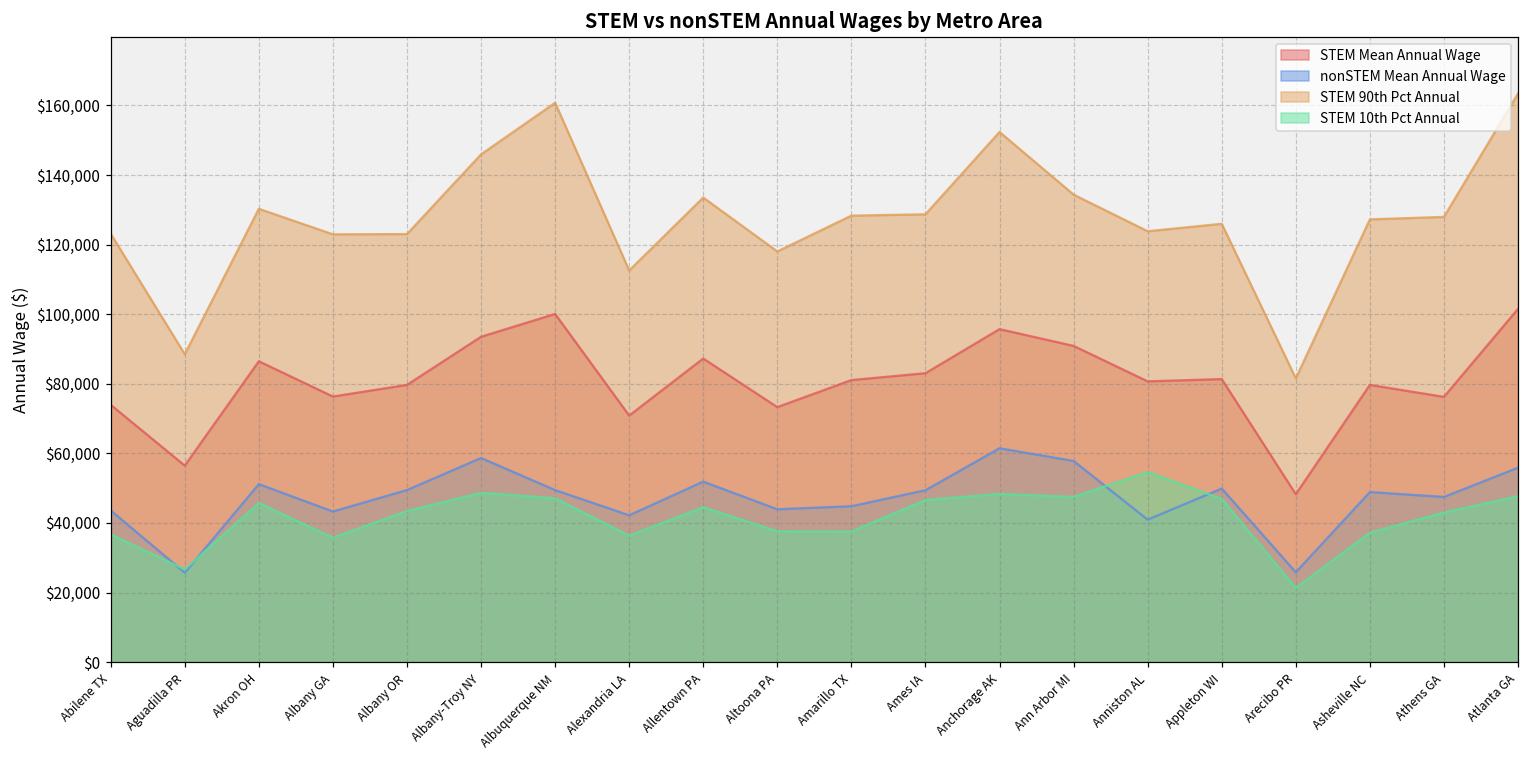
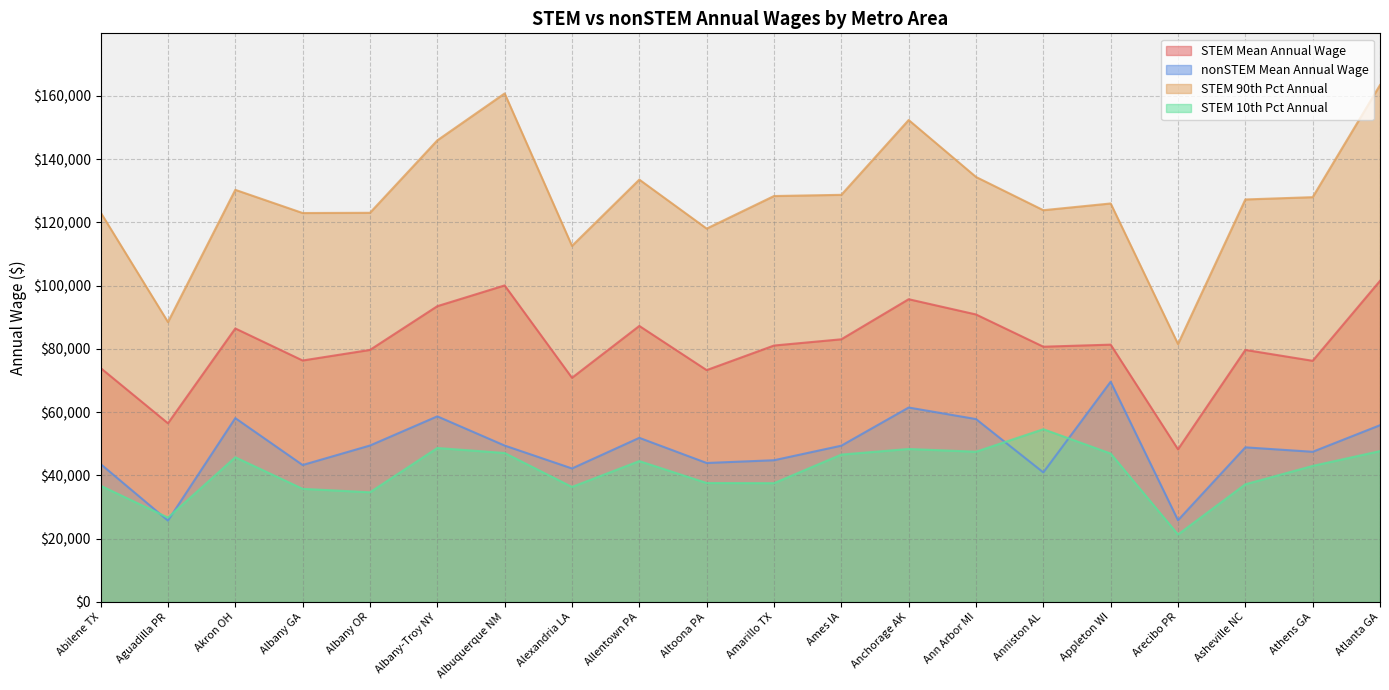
  {
    "nonSTEM Mean Annual Wage": {
      "Abilene TX": "$44,000",
      "Aguadilla PR": "$26,000",
-     "Akron OH": "$51,000",
+     "Akron OH": "$58,000",
      "Albany GA": "$43,000",
      "Albany OR": "$49,000",
      "Albany-Troy NY": "$59,000",
      "Albuquerque NM": "$49,000",
      "Alexandria LA": "$42,000",
      "Allentown PA": "$52,000",
      "Altoona PA": "$44,000",
      "Amarillo TX": "$45,000",
      "Ames IA": "$49,000",
      "Anchorage AK": "$61,000",
      "Ann Arbor MI": "$58,000",
      "Anniston AL": "$41,000",
-     "Appleton WI": "$50,000",
+     "Appleton WI": "$70,000",
      "Arecibo PR": "$26,000",
      "Asheville NC": "$49,000",
      "Athens GA": "$47,000",
      "Atlanta GA": "$56,000"
    },
    "STEM 10th Pct Annual": {
      "Abilene TX": "$37,000",
      "Aguadilla PR": "$27,000",
      "Akron OH": "$46,000",
      "Albany GA": "$36,000",
-     "Albany OR": "$43,000",
+     "Albany OR": "$35,000",
      "Albany-Troy NY": "$49,000",
      "Albuquerque NM": "$47,000",
      "Alexandria LA": "$36,000",
      "Allentown PA": "$45,000",
      "Altoona PA": "$38,000",
      "Amarillo TX": "$38,000",
      "Ames IA": "$47,000",
      "Anchorage AK": "$48,000",
      "Ann Arbor MI": "$47,000",
      "Anniston AL": "$55,000",
      "Appleton WI": "$47,000",
      "Arecibo PR": "$21,000",
      "Asheville NC": "$37,000",
      "Athens GA": "$43,000",
      "Atlanta GA": "$48,000"
    }
  }
